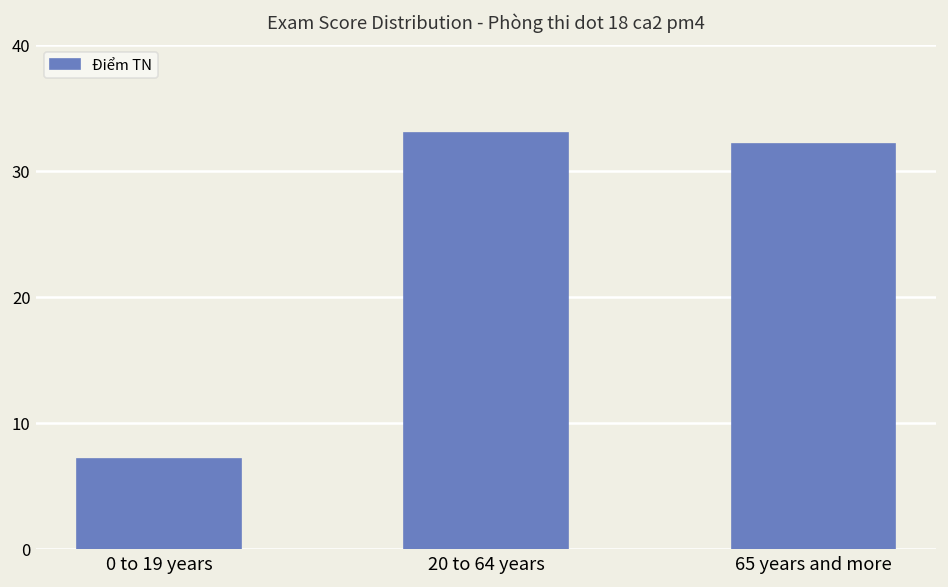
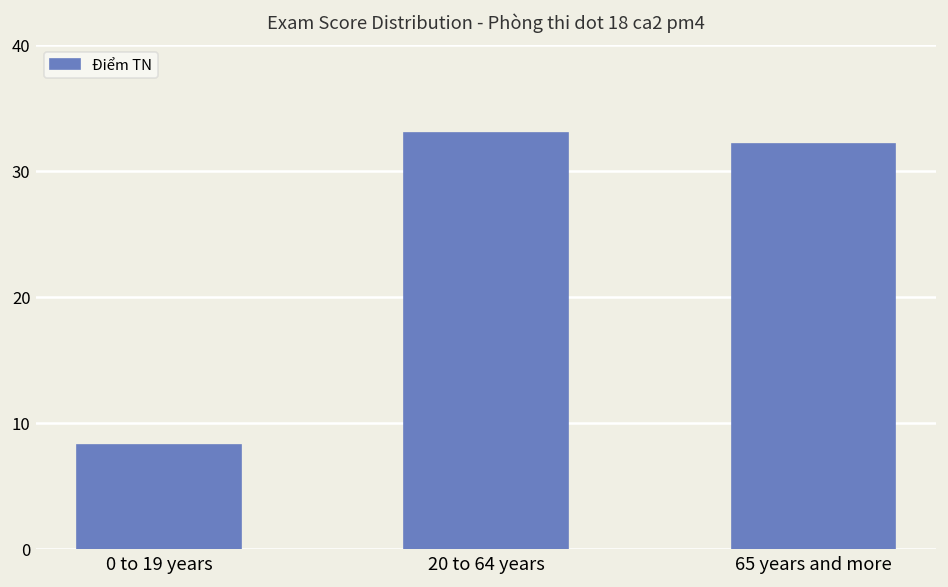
  {
-   "0 to 19 years": 7.1,
+   "0 to 19 years": 8.3,
    "20 to 64 years": 33.0,
    "65 years and more": 32.1
  }
